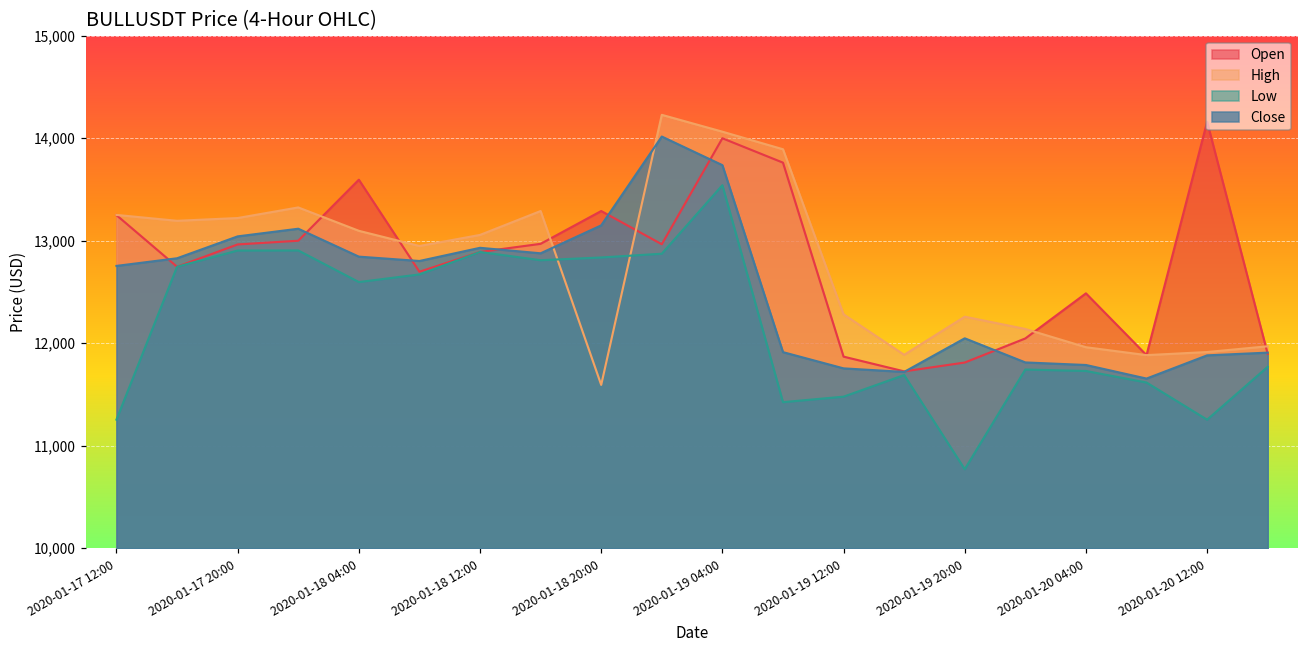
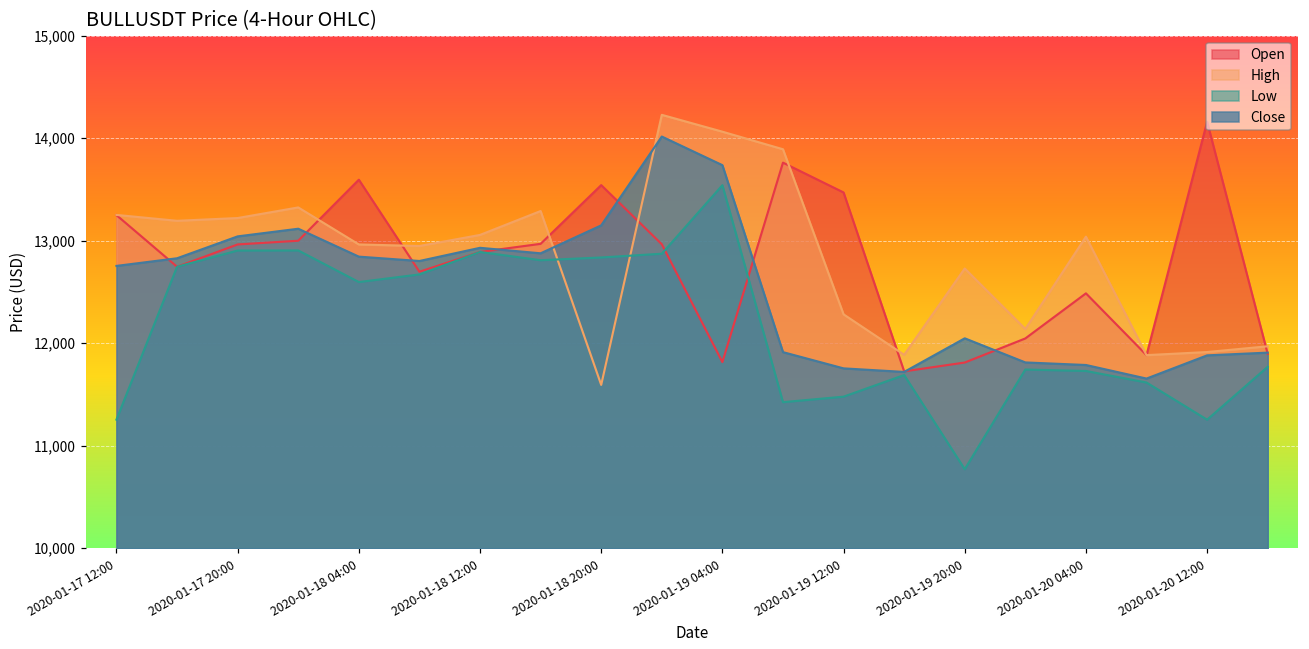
  {
    "Open": {
      "2020-01-17 20:00": "13,000",
      "2020-01-18 04:00": "13,600",
-     "2020-01-18 20:00": "13,300",
-     "2020-01-19 04:00": "14,000",
-     "2020-01-19 12:00": "11,900",
+     "2020-01-18 20:00": "13,500",
+     "2020-01-19 04:00": "11,800",
+     "2020-01-19 12:00": "13,500",
      "2020-01-19 20:00": "11,800",
      "2020-01-20 04:00": "12,500"
    },
    "High": {
      "2020-01-17 20:00": "13,200",
-     "2020-01-18 04:00": "13,100",
+     "2020-01-18 04:00": "13,000",
      "2020-01-18 12:00": "13,100",
      "2020-01-18 20:00": "11,600",
      "2020-01-19 04:00": "14,100",
      "2020-01-19 12:00": "12,300",
-     "2020-01-19 20:00": "12,300",
-     "2020-01-20 04:00": "12,000",
+     "2020-01-19 20:00": "12,700",
+     "2020-01-20 04:00": "13,000",
      "2020-01-20 12:00": "11,900"
    }
  }
